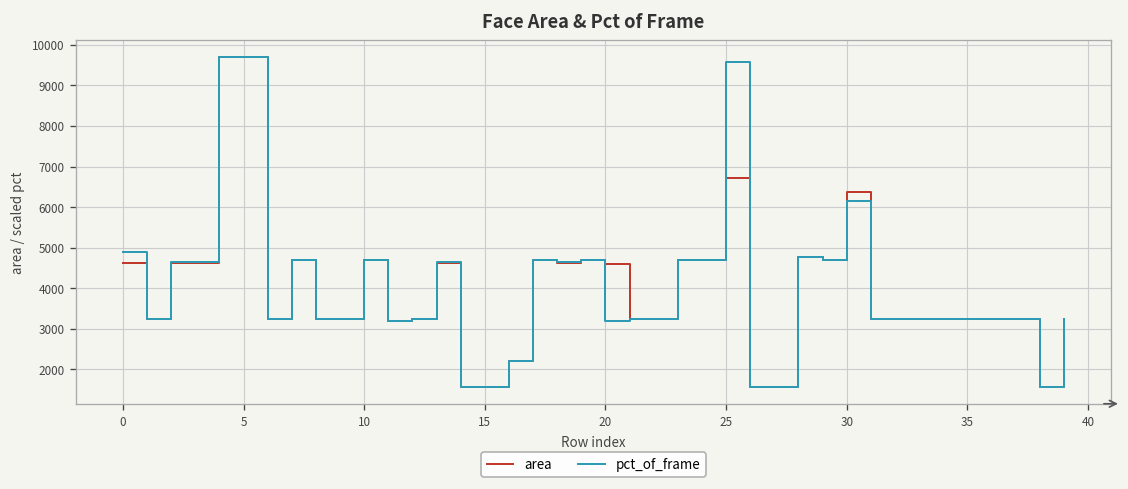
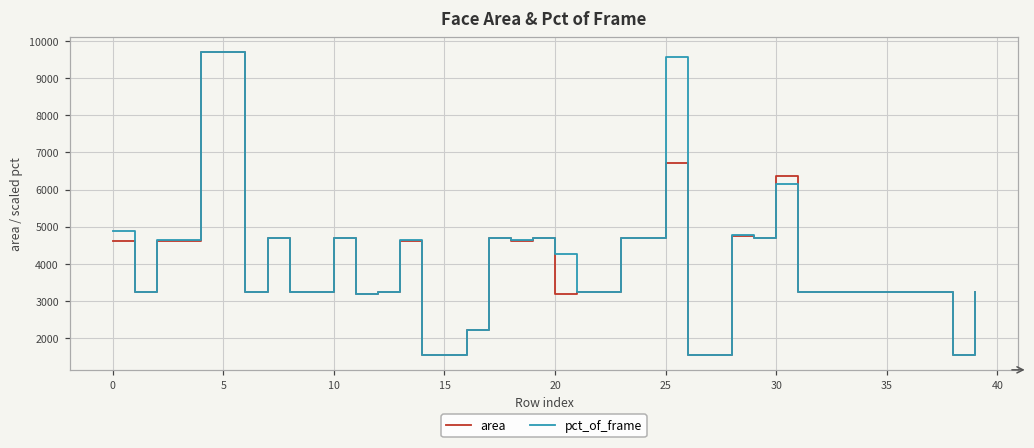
  {
    "area": {
      "0": 4600,
-     "20": 4600,
+     "20": 3200,
      "25": 6700,
      "30": 6400
    },
    "pct_of_frame": {
      "0": 4900,
-     "20": 3200,
+     "20": 4300,
      "25": 9600,
      "30": 6100
    }
  }
